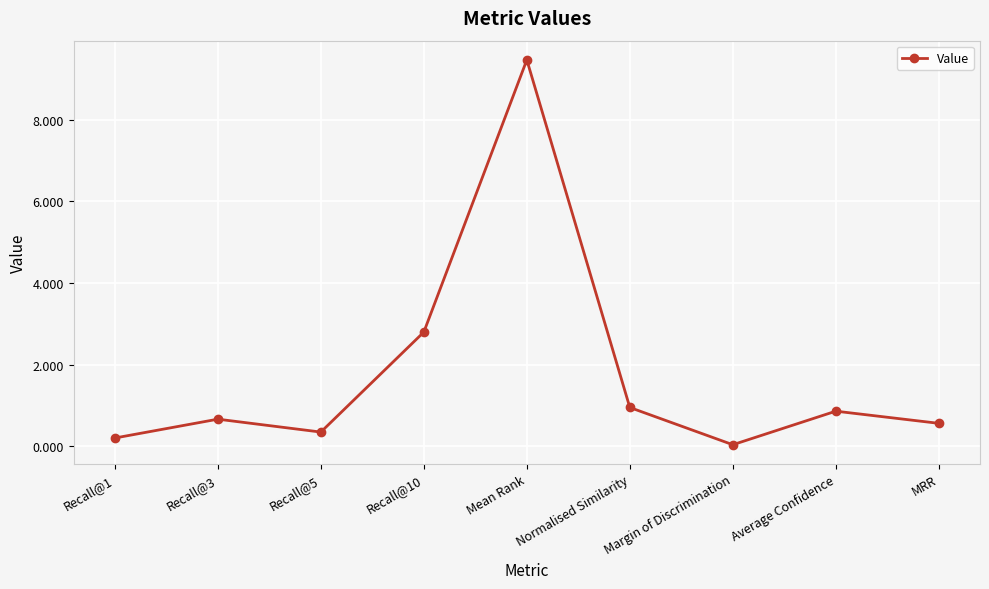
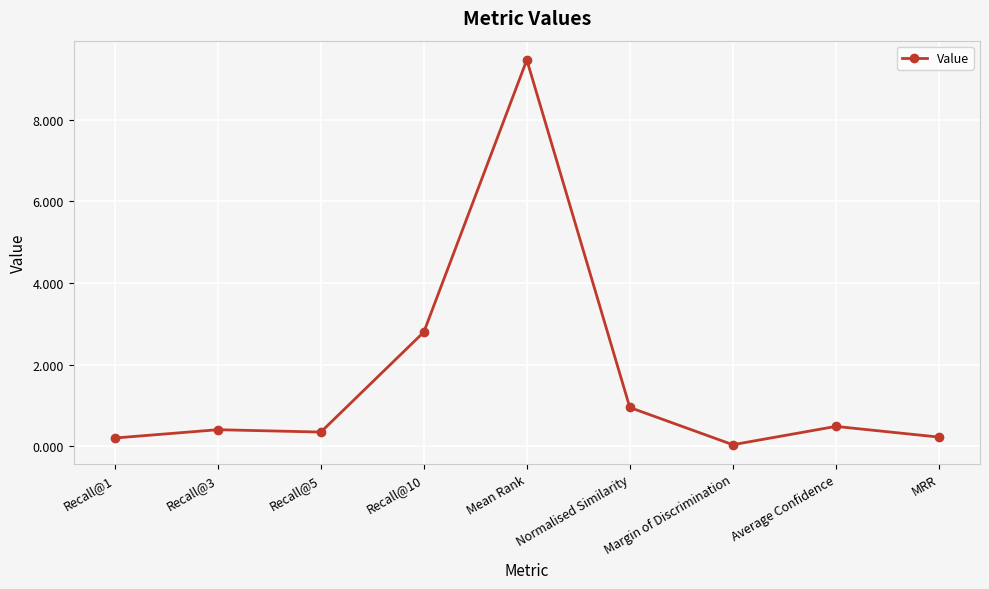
  {
    "Recall@1": 0.2,
-   "Recall@3": 0.7,
+   "Recall@3": 0.4,
    "Recall@5": 0.4,
    "Recall@10": 2.8,
    "Mean Rank": 9.5,
    "Normalised Similarity": 1.0,
    "Margin of Discrimination": 0.0,
-   "Average Confidence": 0.9,
-   "MRR": 0.6
+   "Average Confidence": 0.5,
+   "MRR": 0.2
  }
